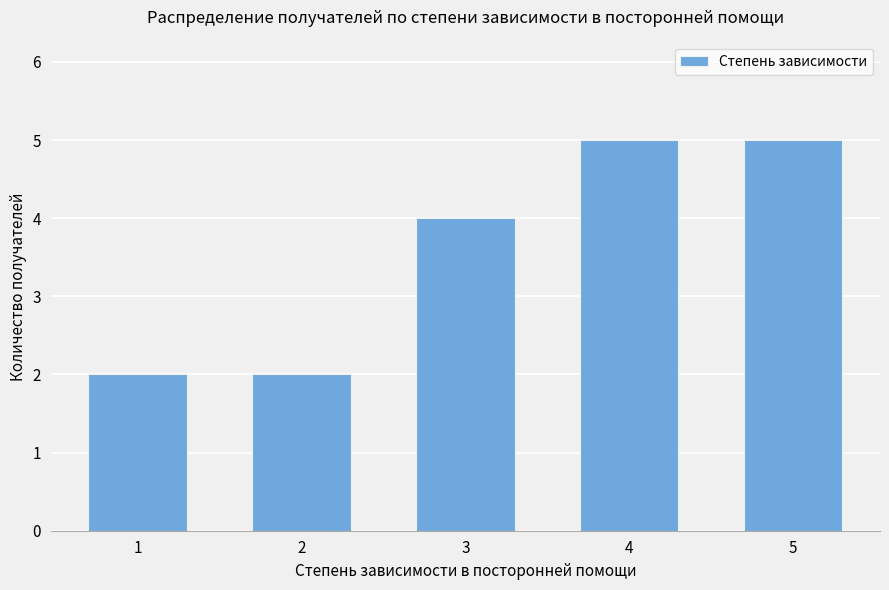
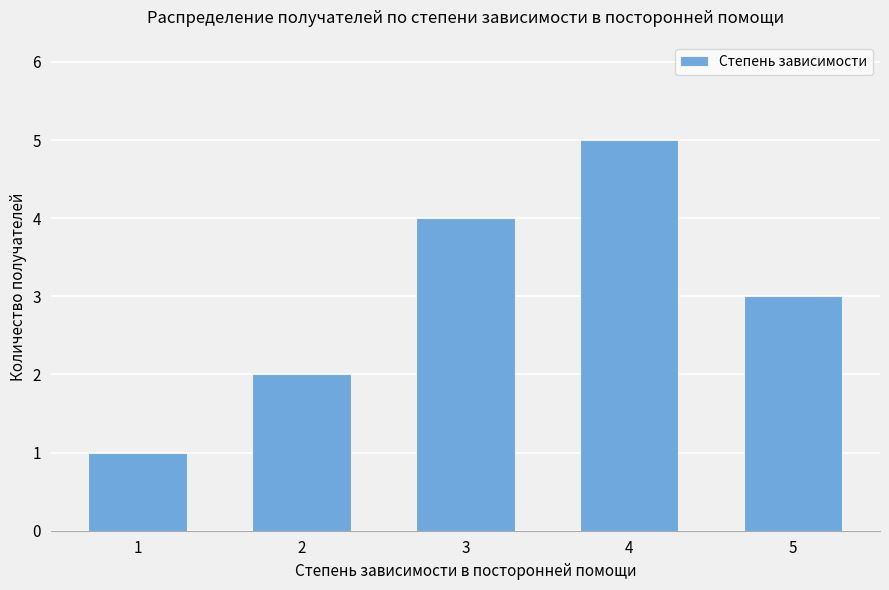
  {
-   "1": 2,
+   "1": 1,
    "2": 2,
    "3": 4,
    "4": 5,
-   "5": 5
+   "5": 3
  }
